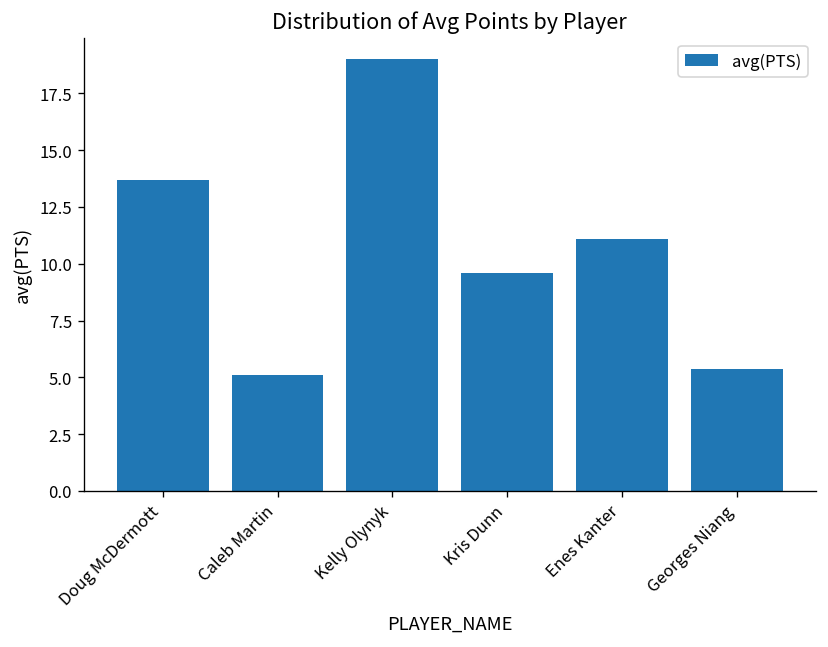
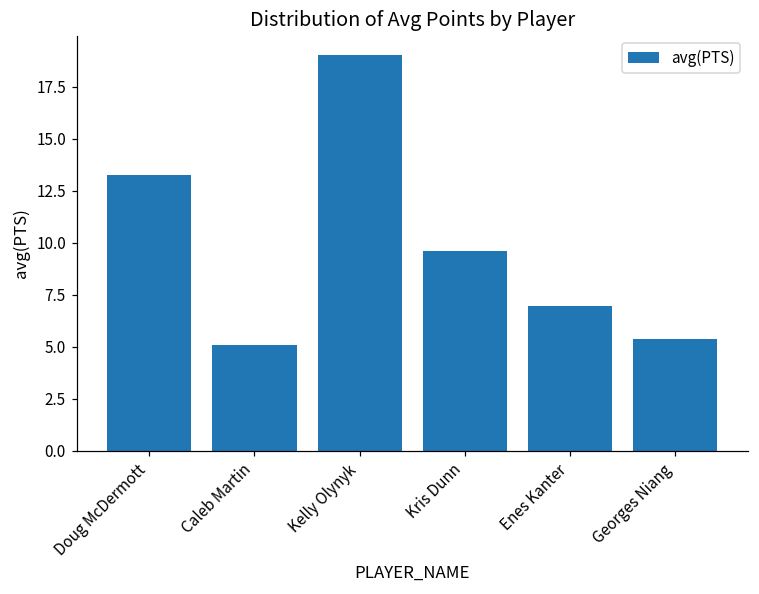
  {
-   "Doug McDermott": 13.7,
+   "Doug McDermott": 13.2,
    "Caleb Martin": 5.1,
    "Kelly Olynyk": 19.0,
    "Kris Dunn": 9.6,
-   "Enes Kanter": 11.1,
+   "Enes Kanter": 7.0,
    "Georges Niang": 5.4
  }
